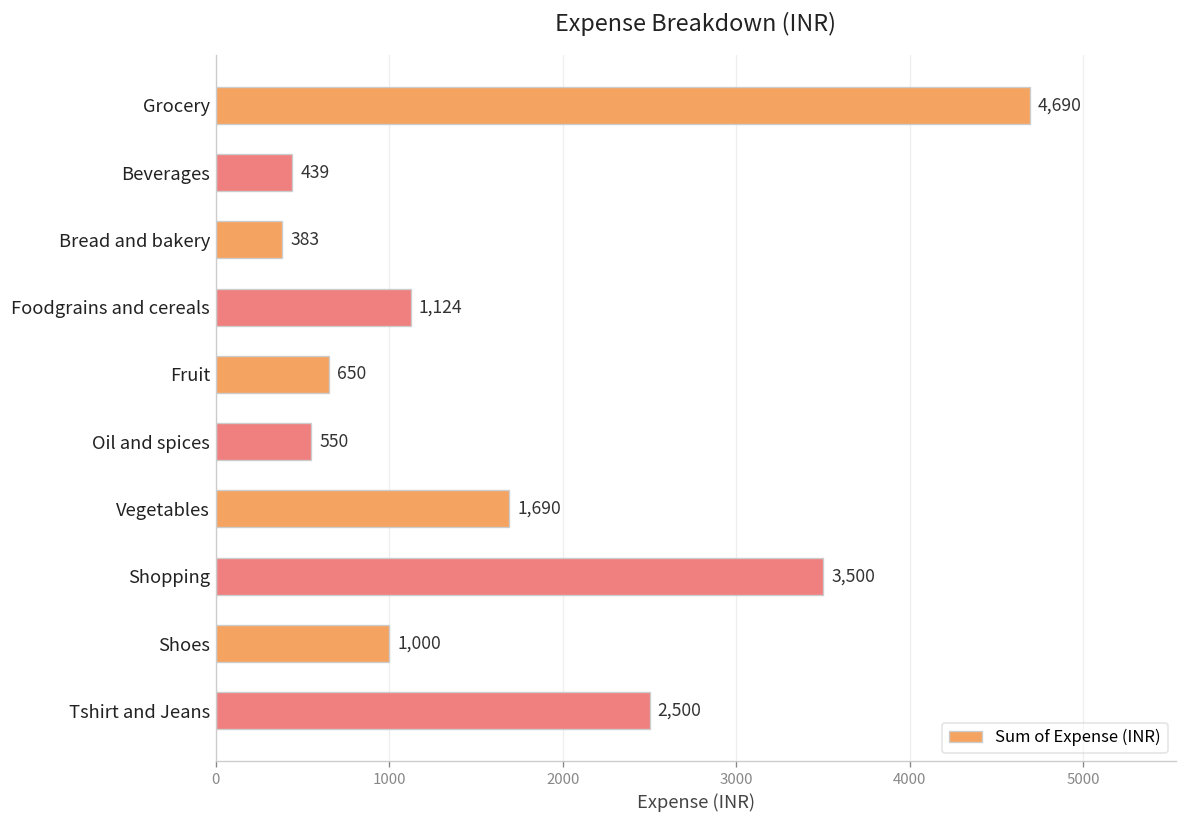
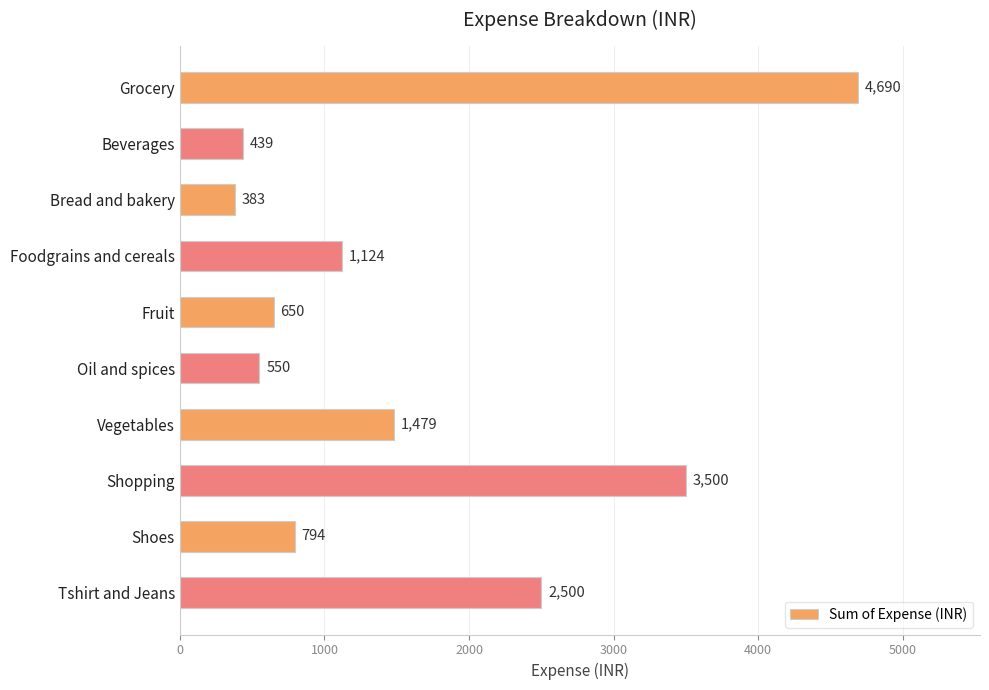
  {
    "Grocery": "4,690",
    "Beverages": "439",
    "Bread and bakery": "383",
    "Foodgrains and cereals": "1,124",
    "Fruit": "650",
    "Oil and spices": "550",
-   "Vegetables": "1,690",
+   "Vegetables": "1,479",
    "Shopping": "3,500",
-   "Shoes": "1,000",
+   "Shoes": "794",
    "Tshirt and Jeans": "2,500"
  }
